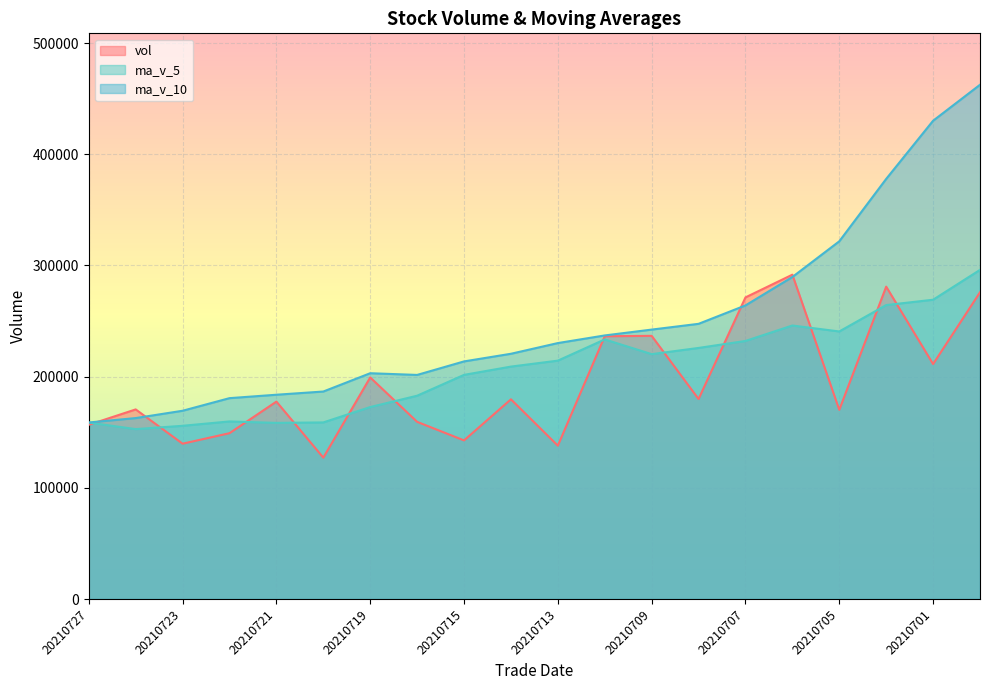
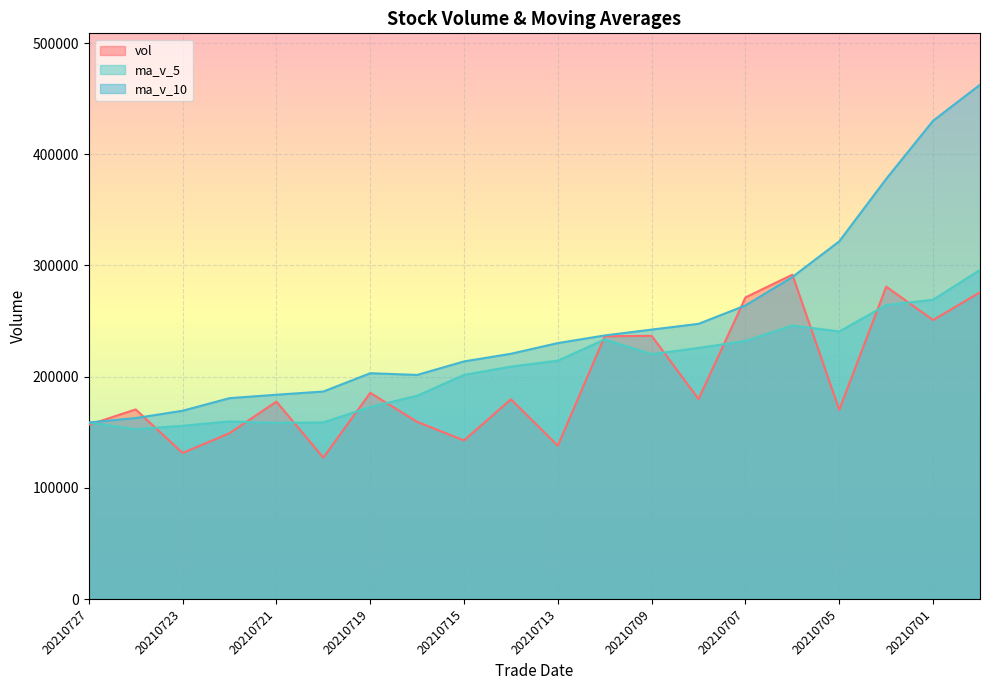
  {
    "vol": {
-     "20210723": 140000,
+     "20210723": 131000,
      "20210721": 178000,
-     "20210719": 199000,
+     "20210719": 185000,
      "20210715": 143000,
      "20210713": 138000,
      "20210709": 237000,
      "20210707": 271000,
      "20210705": 170000,
-     "20210701": 211000
+     "20210701": 251000
    }
  }
